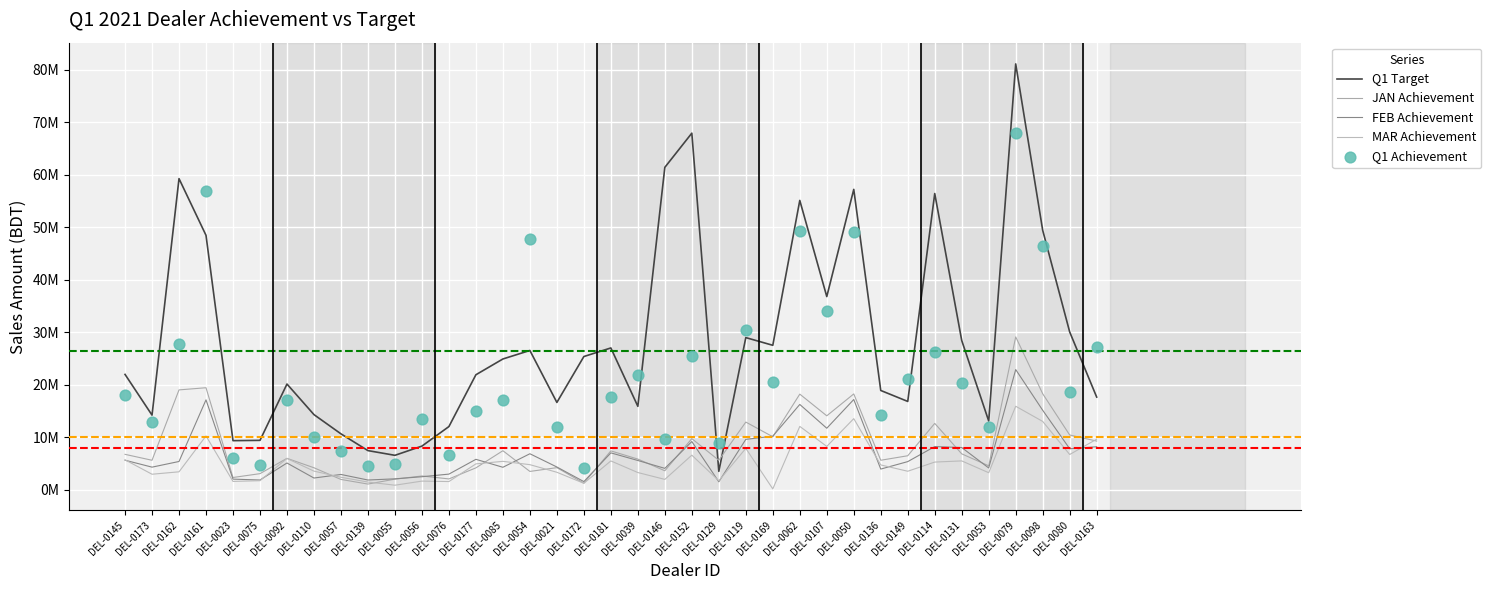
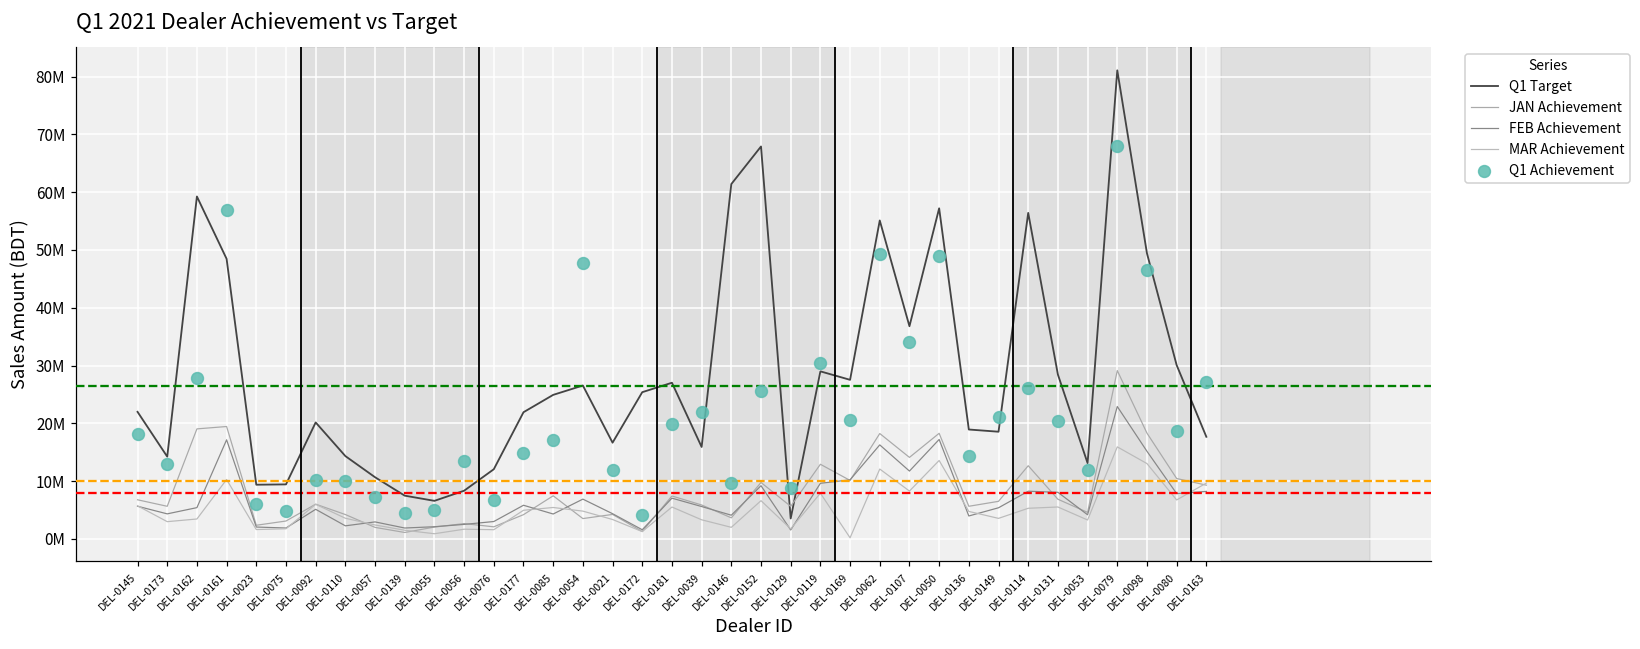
  {
    "Q1 Target": {
      "DEL-0145": 22000000,
      "DEL-0173": 14000000,
      "DEL-0162": 59000000,
      "DEL-0161": 48000000,
      "DEL-0023": 9000000,
      "DEL-0075": 9000000,
      "DEL-0092": 20000000,
      "DEL-0110": 14000000,
      "DEL-0057": 11000000,
      "DEL-0139": 7000000,
      "DEL-0055": 7000000,
      "DEL-0056": 8000000,
      "DEL-0076": 12000000,
      "DEL-0177": 22000000,
      "DEL-0085": 25000000,
      "DEL-0054": 27000000,
      "DEL-0021": 17000000,
      "DEL-0172": 25000000,
      "DEL-0181": 27000000,
      "DEL-0039": 16000000,
      "DEL-0146": 61000000,
      "DEL-0152": 68000000,
      "DEL-0129": 4000000,
      "DEL-0119": 29000000,
      "DEL-0169": 28000000,
      "DEL-0062": 55000000,
      "DEL-0107": 37000000,
      "DEL-0050": 57000000,
      "DEL-0136": 19000000,
-     "DEL-0149": 17000000,
+     "DEL-0149": 19000000,
      "DEL-0114": 56000000,
      "DEL-0131": 28000000,
      "DEL-0053": 13000000,
      "DEL-0079": 81000000,
      "DEL-0098": 49000000,
      "DEL-0080": 30000000,
      "DEL-0163": 18000000
    },
    "Q1 Achievement": {
-     "DEL-0092": 17000000,
-     "DEL-0181": 18000000
+     "DEL-0092": 10000000,
+     "DEL-0181": 20000000
    }
  }
